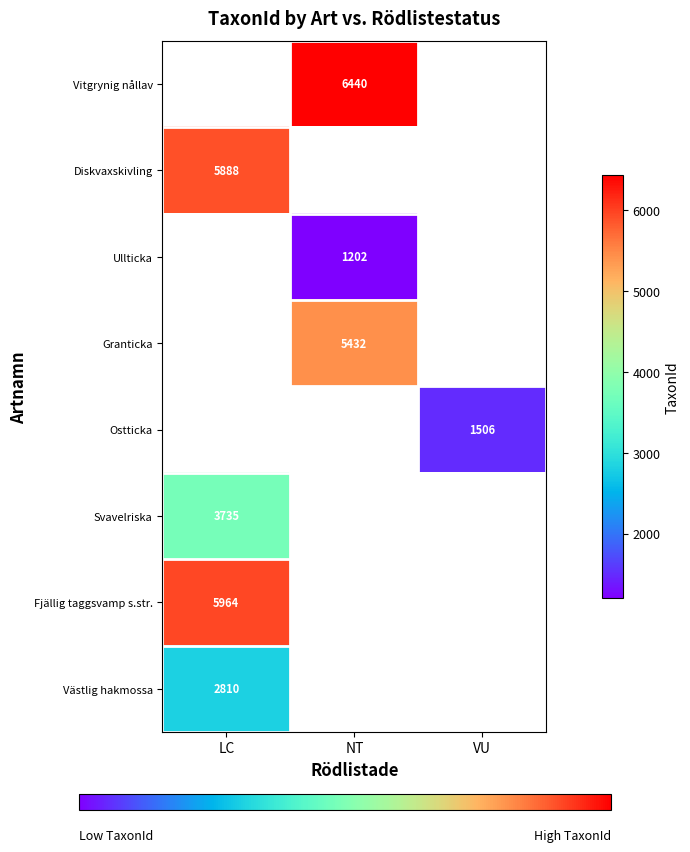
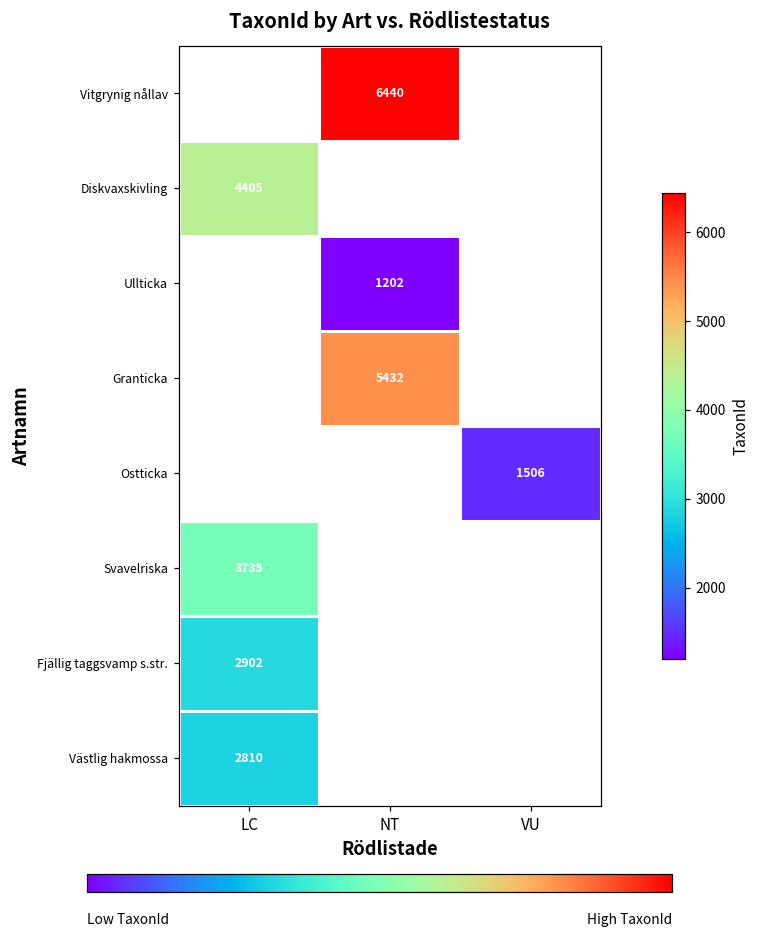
  {
    "Diskvaxskivling": {
-     "LC": 5888
+     "LC": 4405
    },
    "Fjällig taggsvamp s.str.": {
-     "LC": 5964
+     "LC": 2902
    }
  }
